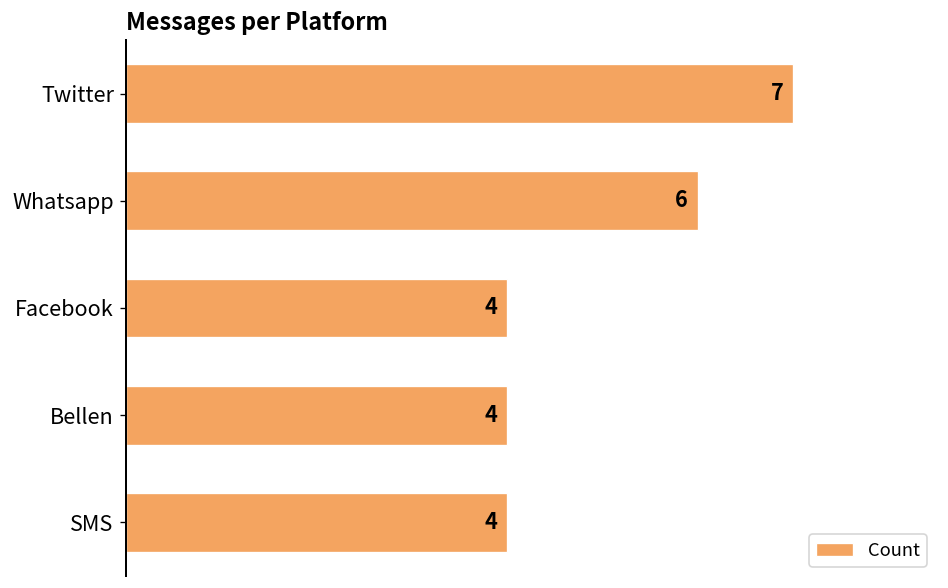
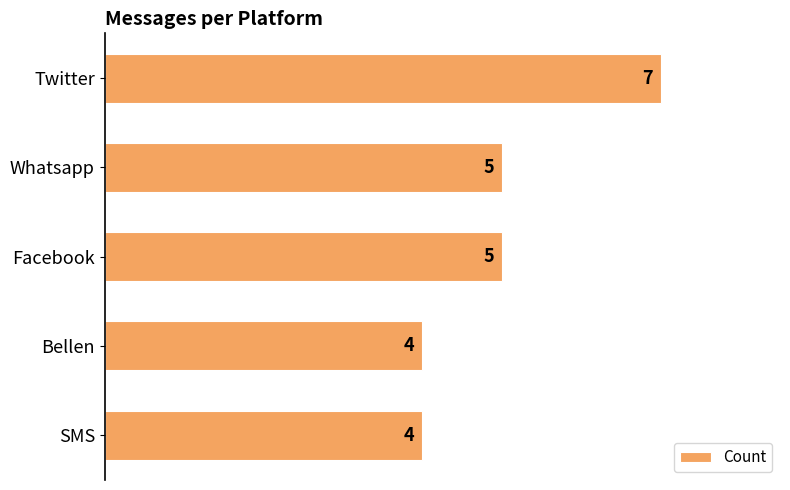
  {
    "Twitter": 7,
-   "Whatsapp": 6,
-   "Facebook": 4,
+   "Whatsapp": 5,
+   "Facebook": 5,
    "Bellen": 4,
    "SMS": 4
  }
